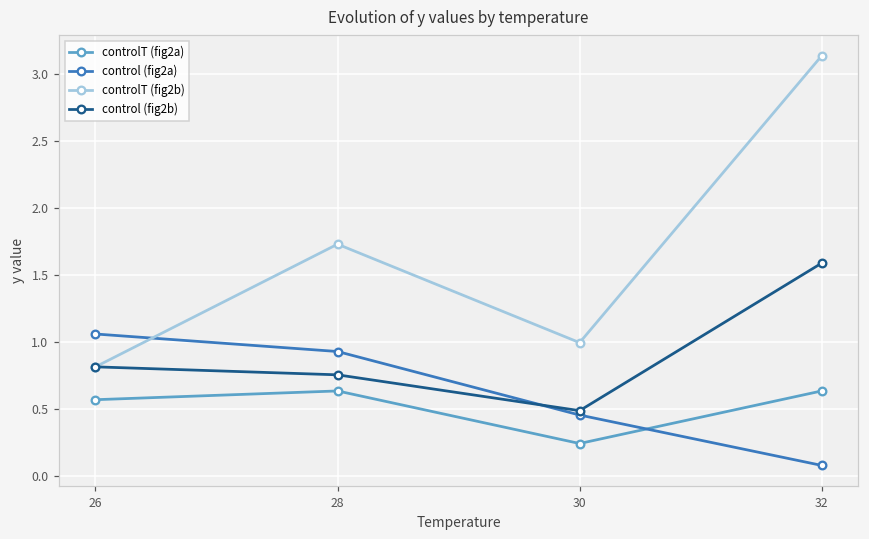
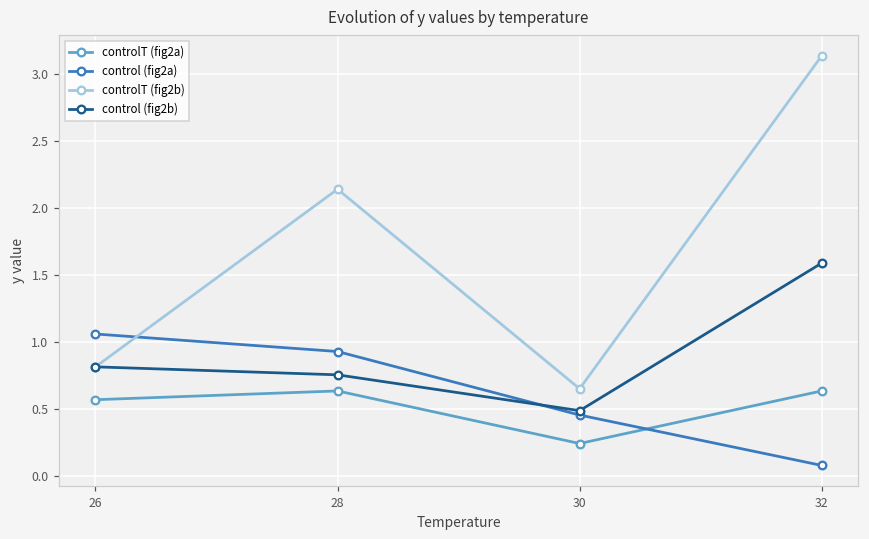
  {
    "controlT (fig2b)": {
-     "28": 1.73,
-     "30": 0.99,
+     "28": 2.14,
+     "30": 0.65,
      "32": 3.14
    },
    "control (fig2b)": {
      "28": 0.75,
      "30": 0.49,
      "32": 1.59
    }
  }
